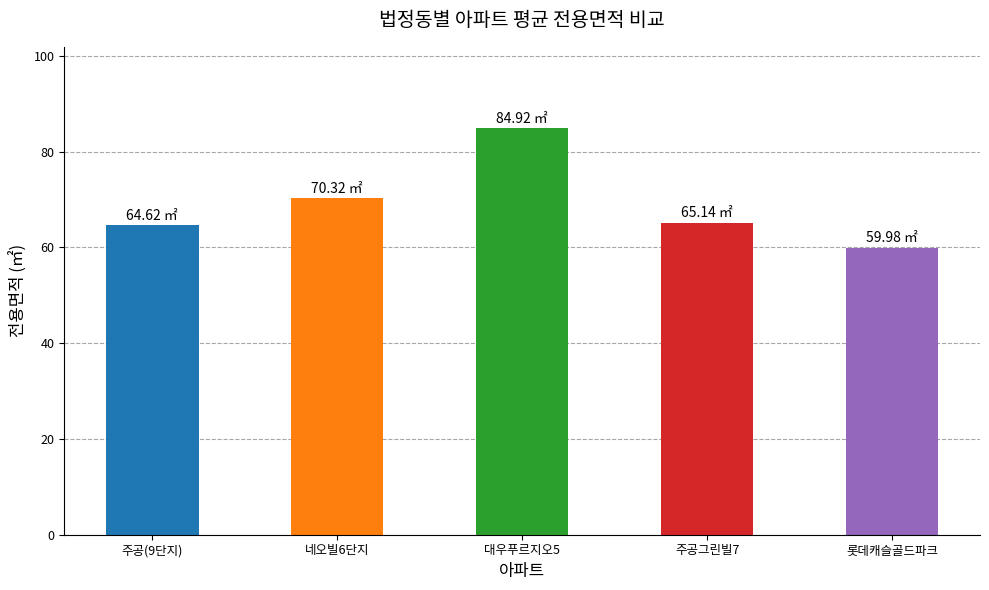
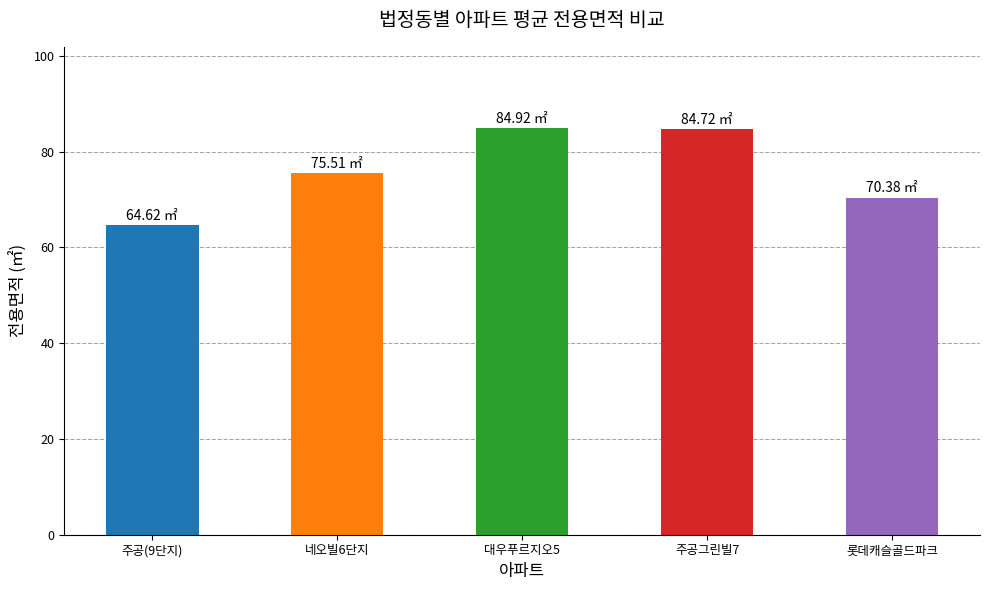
  {
    "주공(9단지)": 64.62,
-   "네오빌6단지": 70.32,
+   "네오빌6단지": 75.51,
    "대우푸르지오5": 84.92,
-   "주공그린빌7": 65.14,
-   "롯데캐슬골드파크": 59.98
+   "주공그린빌7": 84.72,
+   "롯데캐슬골드파크": 70.38
  }
